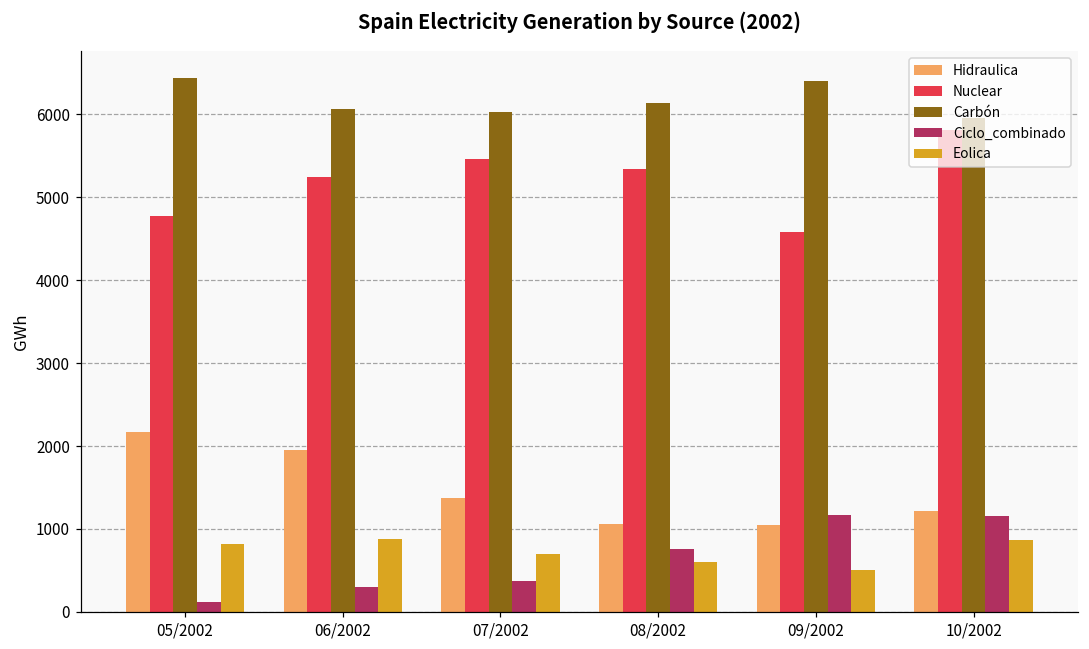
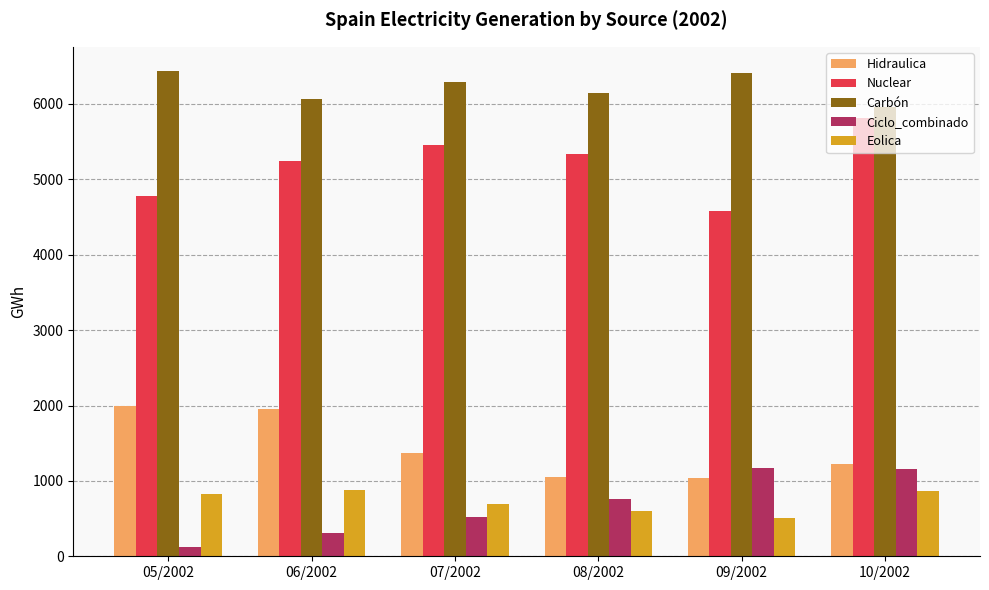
  {
    "Hidraulica": {
-     "05/2002": 2200,
+     "05/2002": 2000,
      "06/2002": 2000,
      "07/2002": 1400,
      "08/2002": 1100,
      "09/2002": 1000,
      "10/2002": 1200
    },
    "Nuclear": {
      "05/2002": 4800,
      "06/2002": 5200,
      "07/2002": 5500,
      "08/2002": 5300,
      "09/2002": 4600
    },
    "Carbón": {
      "05/2002": 6400,
      "06/2002": 6100,
-     "07/2002": 6000,
+     "07/2002": 6300,
      "08/2002": 6100,
      "09/2002": 6400
    },
    "Ciclo_combinado": {
      "05/2002": 100,
      "06/2002": 300,
-     "07/2002": 400,
+     "07/2002": 500,
      "08/2002": 800,
      "09/2002": 1200,
      "10/2002": 1200
    },
    "Eolica": {
      "05/2002": 800,
      "06/2002": 900,
      "07/2002": 700,
      "08/2002": 600,
      "09/2002": 500,
      "10/2002": 900
    }
  }
